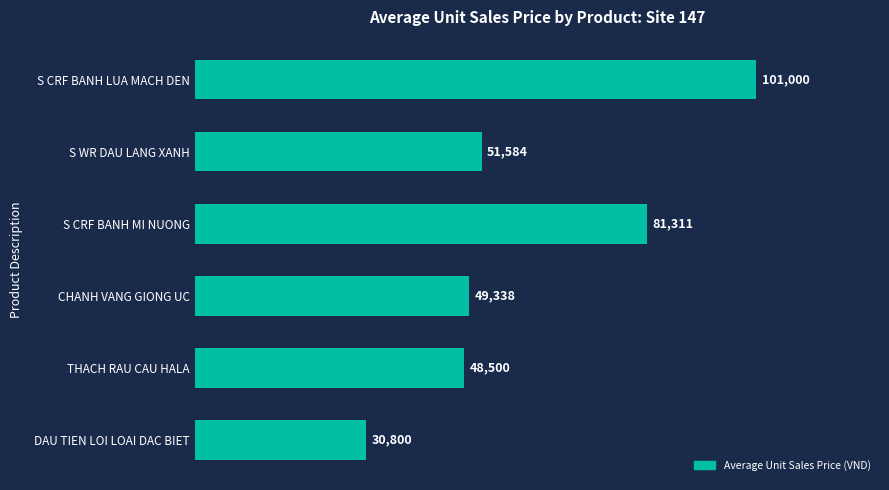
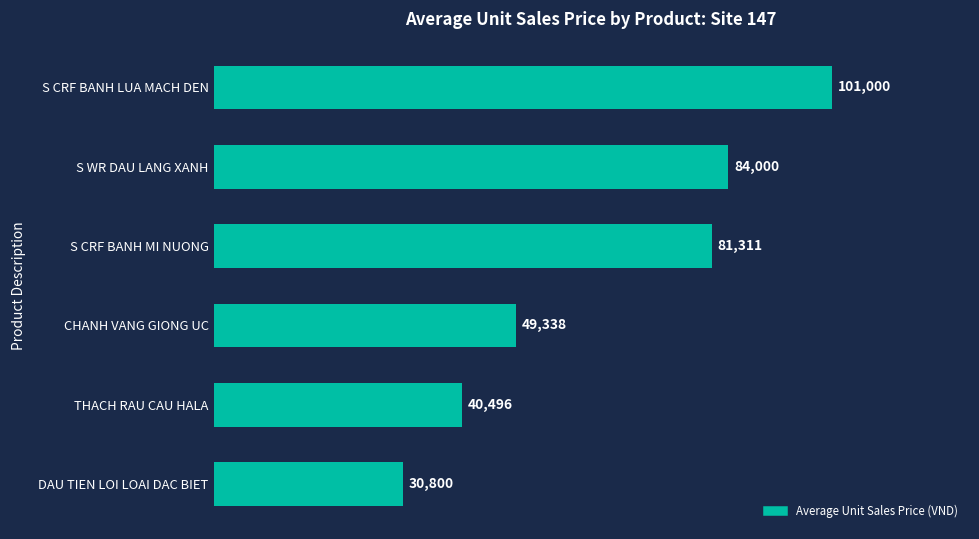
  {
    "S CRF BANH LUA MACH DEN": "101,000",
-   "S WR DAU LANG XANH": "51,584",
+   "S WR DAU LANG XANH": "84,000",
    "S CRF BANH MI NUONG": "81,311",
    "CHANH VANG GIONG UC": "49,338",
-   "THACH RAU CAU HALA": "48,500",
+   "THACH RAU CAU HALA": "40,496",
    "DAU TIEN LOI LOAI DAC BIET": "30,800"
  }
